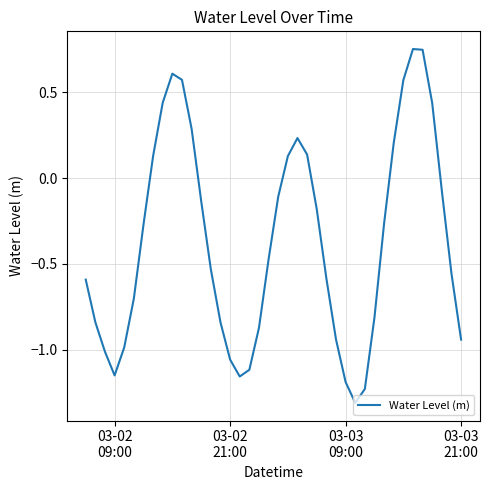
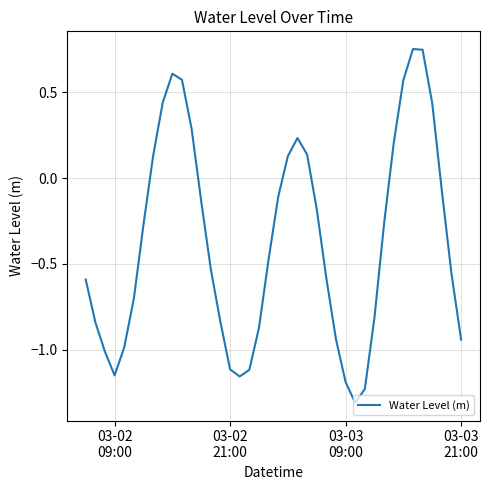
  {
    "03-02 09:00": -1.15,
-   "03-02 21:00": -1.06,
+   "03-02 21:00": -1.11,
    "03-03 09:00": -1.19,
    "03-03 21:00": -0.94
  }
